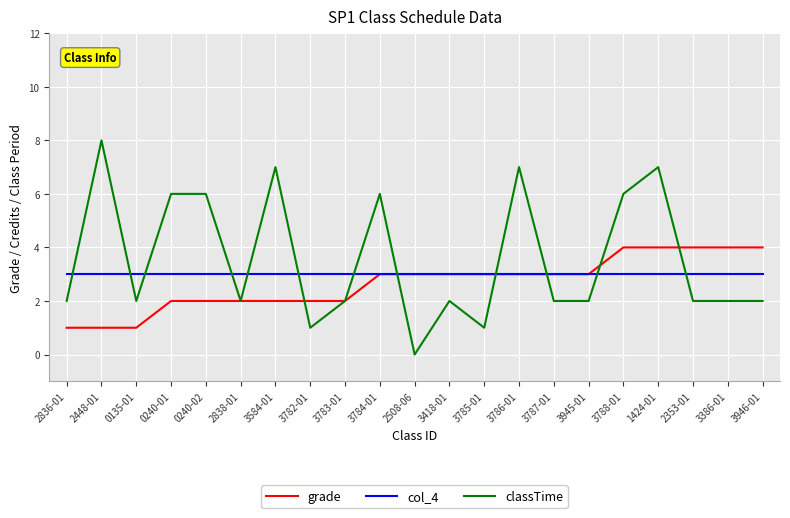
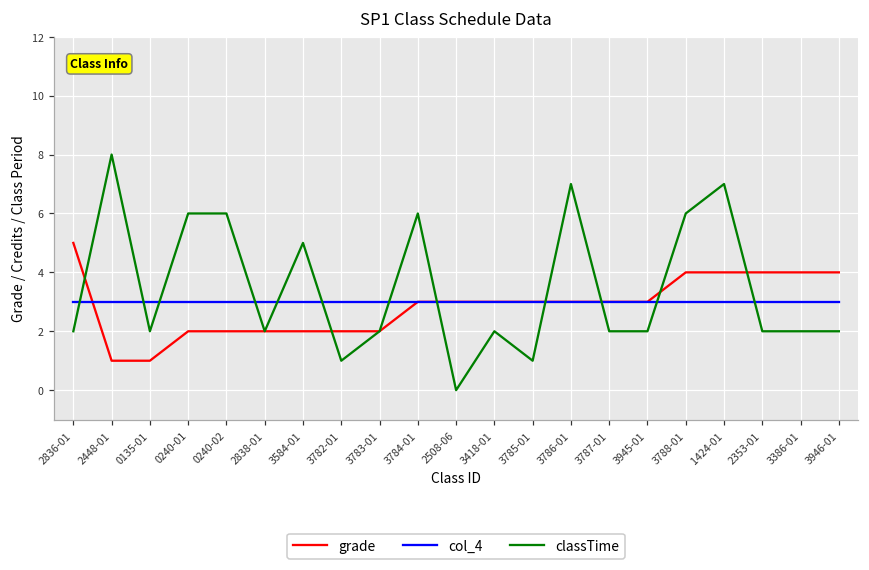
  {
    "grade": {
-     "2836-01": 1,
+     "2836-01": 5,
      "2448-01": 1,
      "0135-01": 1,
      "0240-01": 2,
      "0240-02": 2,
      "3584-01": 2,
      "3782-01": 2,
      "3788-01": 4,
      "1424-01": 4,
      "2353-01": 4,
      "3386-01": 4,
      "3946-01": 4
    },
    "col_4": {
      "2836-01": 3,
      "2448-01": 3,
      "0135-01": 3,
      "0240-01": 3,
      "0240-02": 3,
      "2838-01": 3,
      "3584-01": 3,
      "3782-01": 3,
      "3783-01": 3,
      "3788-01": 3,
      "1424-01": 3,
      "2353-01": 3,
      "3386-01": 3,
      "3946-01": 3
    },
    "classTime": {
      "2836-01": 2,
      "2448-01": 8,
      "0135-01": 2,
      "0240-01": 6,
      "0240-02": 6,
-     "3584-01": 7,
+     "3584-01": 5,
      "3782-01": 1,
      "3784-01": 6,
      "2508-06": 0,
      "3418-01": 2,
      "3785-01": 1,
      "3786-01": 7,
      "3787-01": 2,
      "3945-01": 2,
      "3788-01": 6,
      "1424-01": 7,
      "2353-01": 2,
      "3386-01": 2,
      "3946-01": 2
    }
  }
